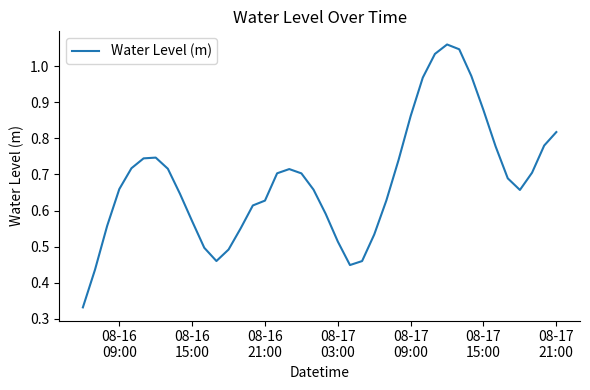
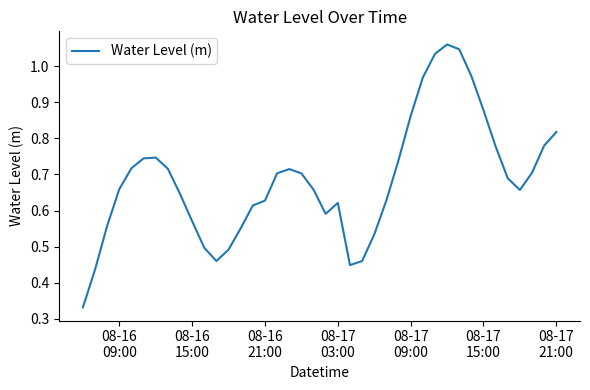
  {
    "08-16 09:00": 0.66,
    "08-16 15:00": 0.57,
    "08-16 21:00": 0.63,
-   "08-17 03:00": 0.51,
+   "08-17 03:00": 0.62,
    "08-17 09:00": 0.86,
    "08-17 15:00": 0.88,
    "08-17 21:00": 0.82
  }
